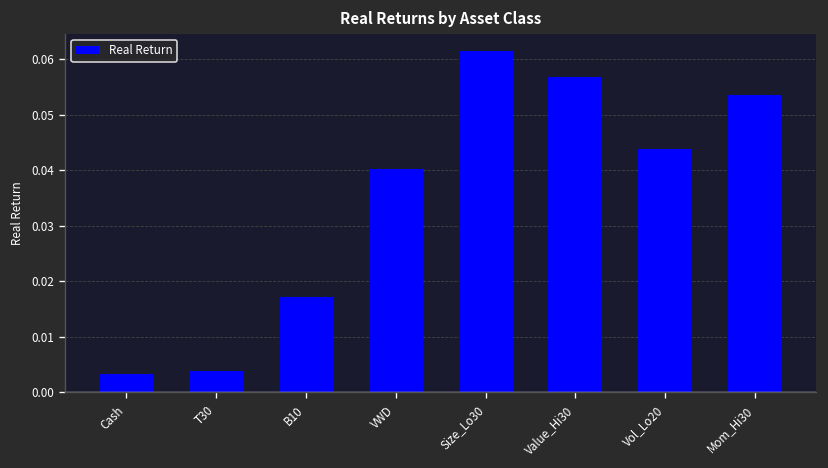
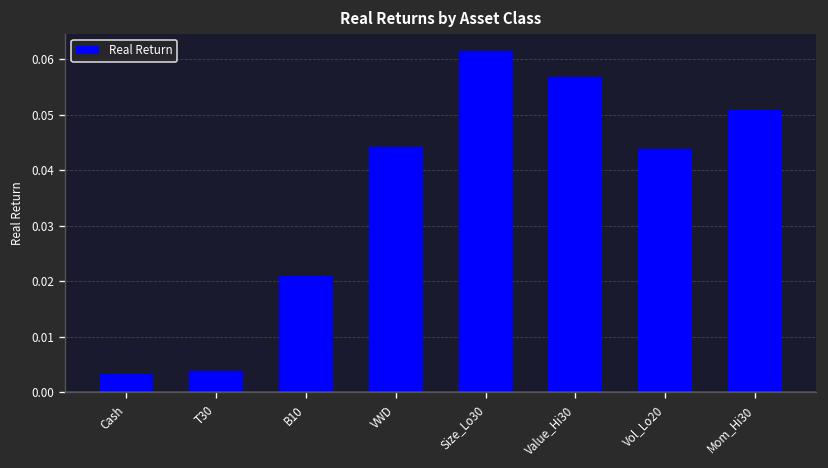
  {
    "Cash": 0.003,
    "T30": 0.004,
-   "B10": 0.017,
-   "VWD": 0.040,
+   "B10": 0.021,
+   "VWD": 0.044,
    "Size_Lo30": 0.061,
    "Value_Hi30": 0.057,
    "Vol_Lo20": 0.044,
-   "Mom_Hi30": 0.053
+   "Mom_Hi30": 0.051
  }
